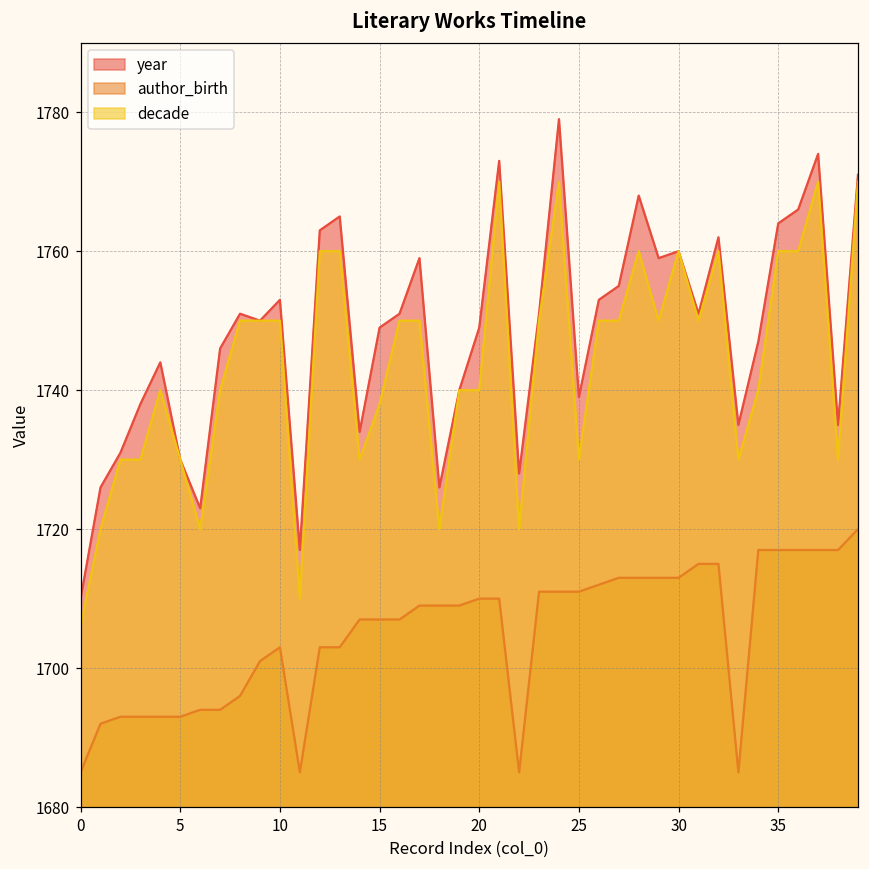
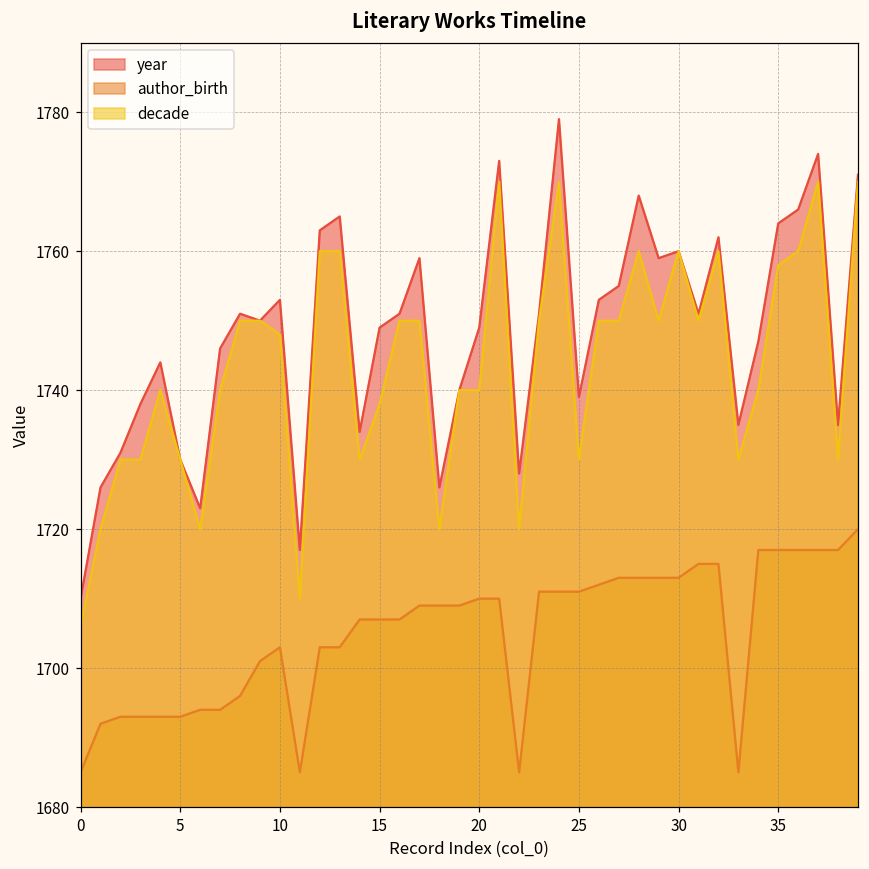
  {
    "decade": {
      "0": 1706,
-     "10": 1750,
+     "10": 1748,
      "15": 1738,
      "20": 1740,
      "25": 1730,
-     "35": 1760
+     "35": 1758
    }
  }
